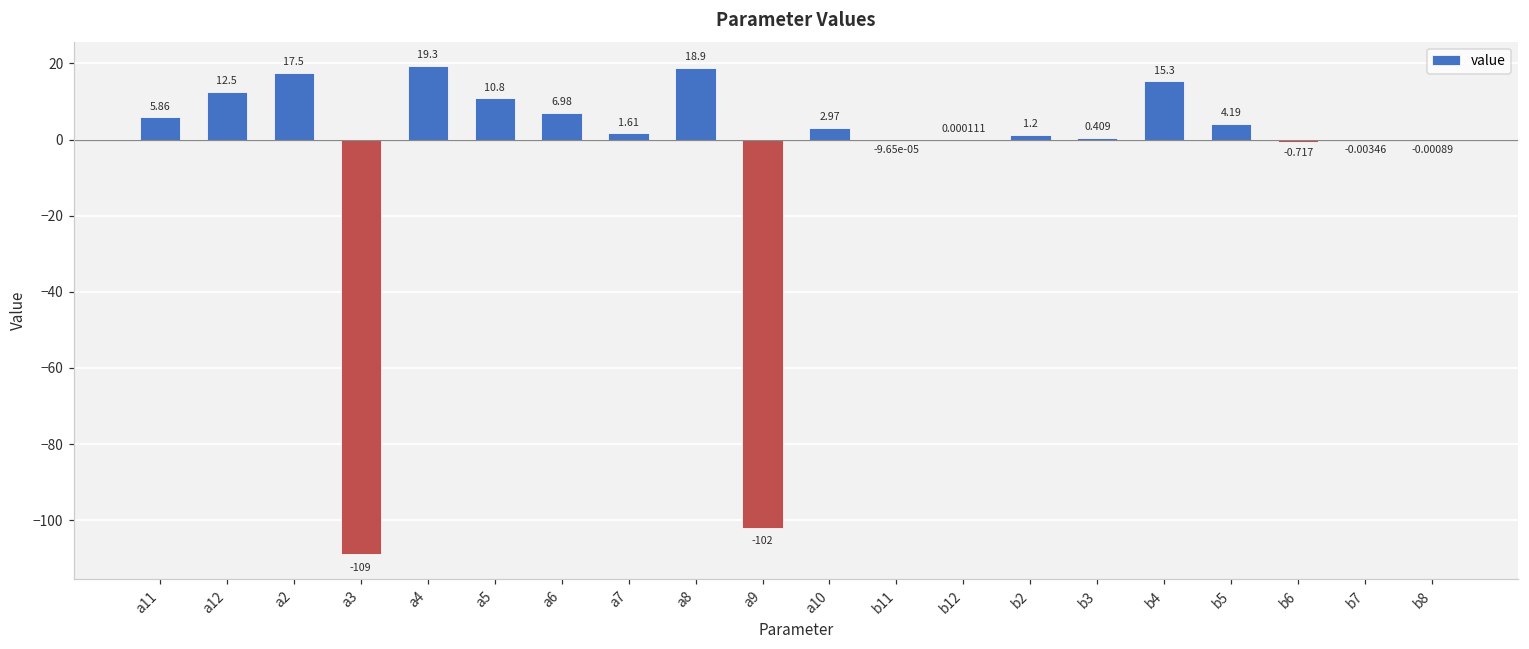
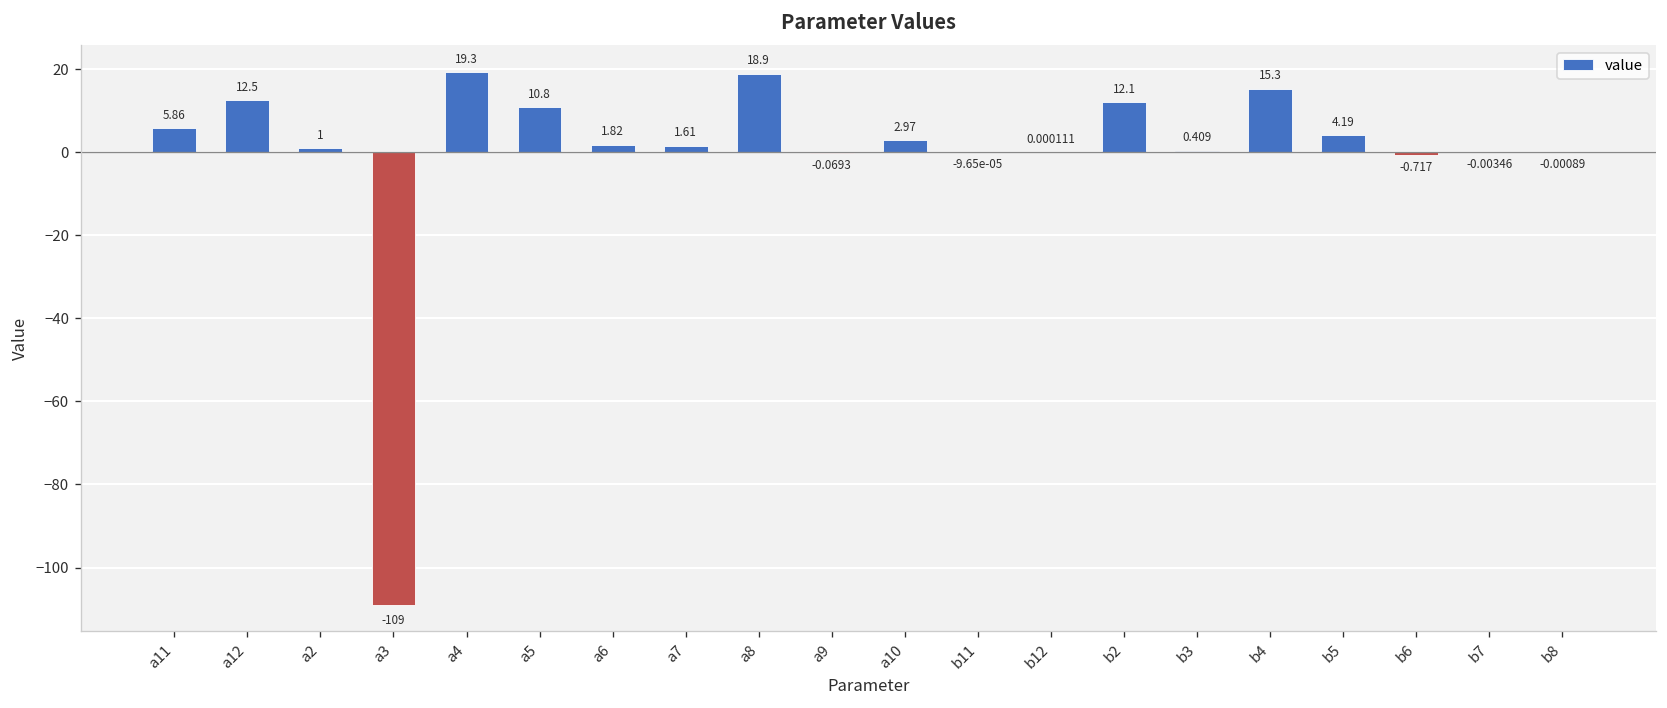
  {
    "a11": "5.86",
    "a12": "12.5",
-   "a2": "17.5",
+   "a2": "1",
    "a3": "-109",
    "a4": "19.3",
    "a5": "10.8",
-   "a6": "6.98",
+   "a6": "1.82",
    "a7": "1.61",
    "a8": "18.9",
-   "a9": "-102",
+   "a9": "-0.0693",
    "a10": "2.97",
    "b11": "-9.65e-05",
    "b12": "0.000111",
-   "b2": "1.2",
+   "b2": "12.1",
    "b3": "0.409",
    "b4": "15.3",
    "b5": "4.19",
    "b6": "-0.717",
    "b7": "-0.00346",
    "b8": "-0.00089"
  }
